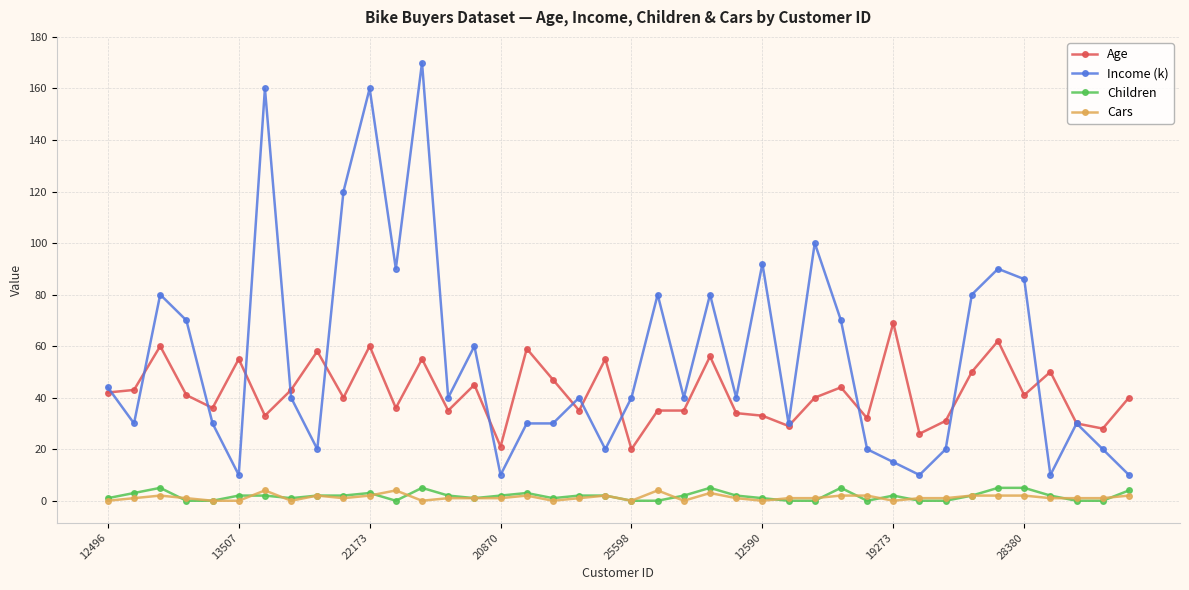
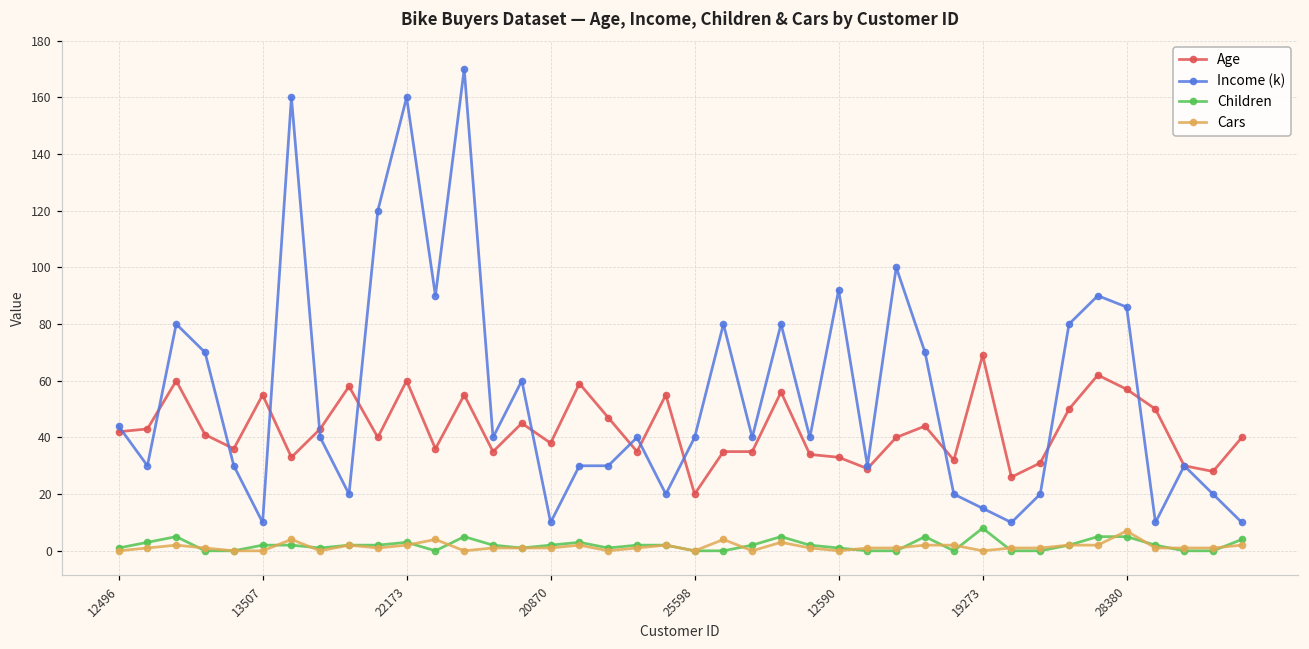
  {
    "Age": {
      "12496": 42,
      "13507": 55,
      "22173": 60,
-     "20870": 21,
+     "20870": 38,
      "25598": 20,
      "12590": 33,
      "19273": 69,
-     "28380": 41
+     "28380": 57
    },
    "Income (k)": {
      "12496": 44,
      "13507": 10,
      "22173": 160,
      "20870": 10,
      "25598": 40,
      "12590": 92,
      "19273": 15,
      "28380": 86
    },
    "Children": {
      "13507": 2,
      "22173": 3,
      "20870": 2,
-     "19273": 2,
+     "19273": 8,
      "28380": 5
    },
    "Cars": {
      "13507": 0,
      "22173": 2,
      "20870": 1,
      "19273": 0,
-     "28380": 2
+     "28380": 7
    }
  }
